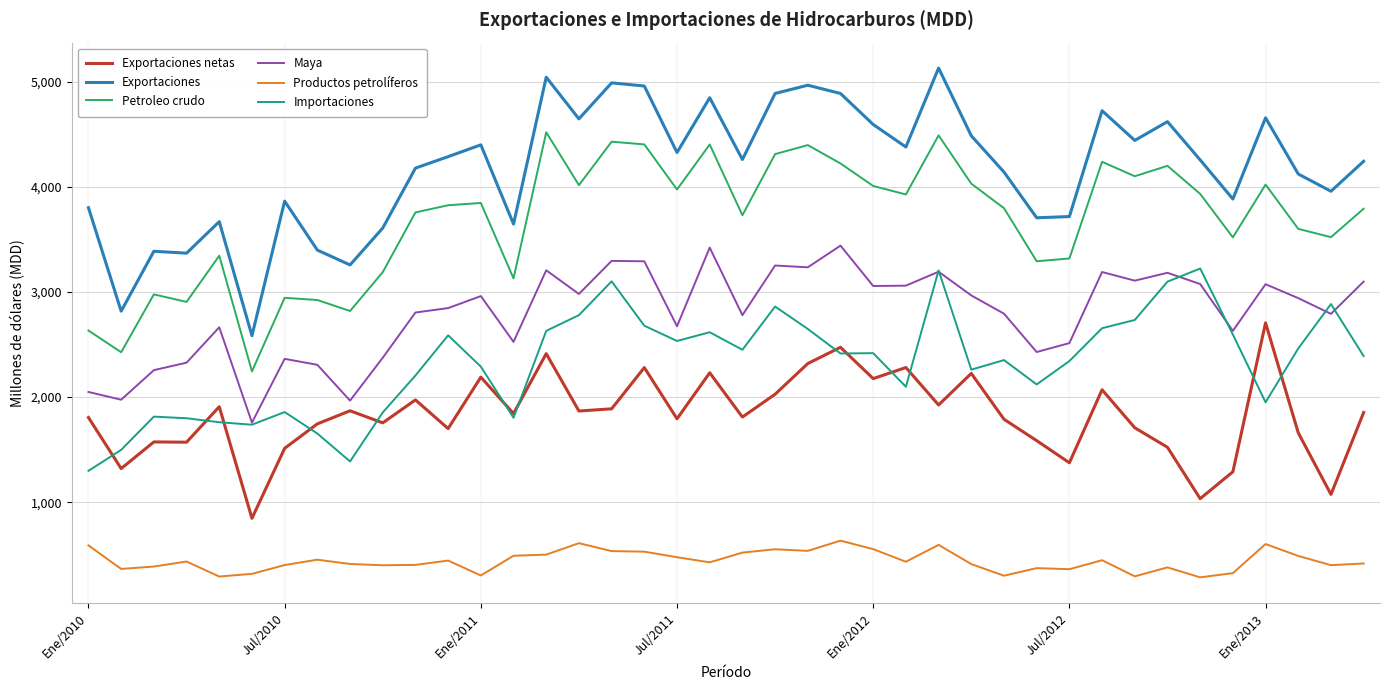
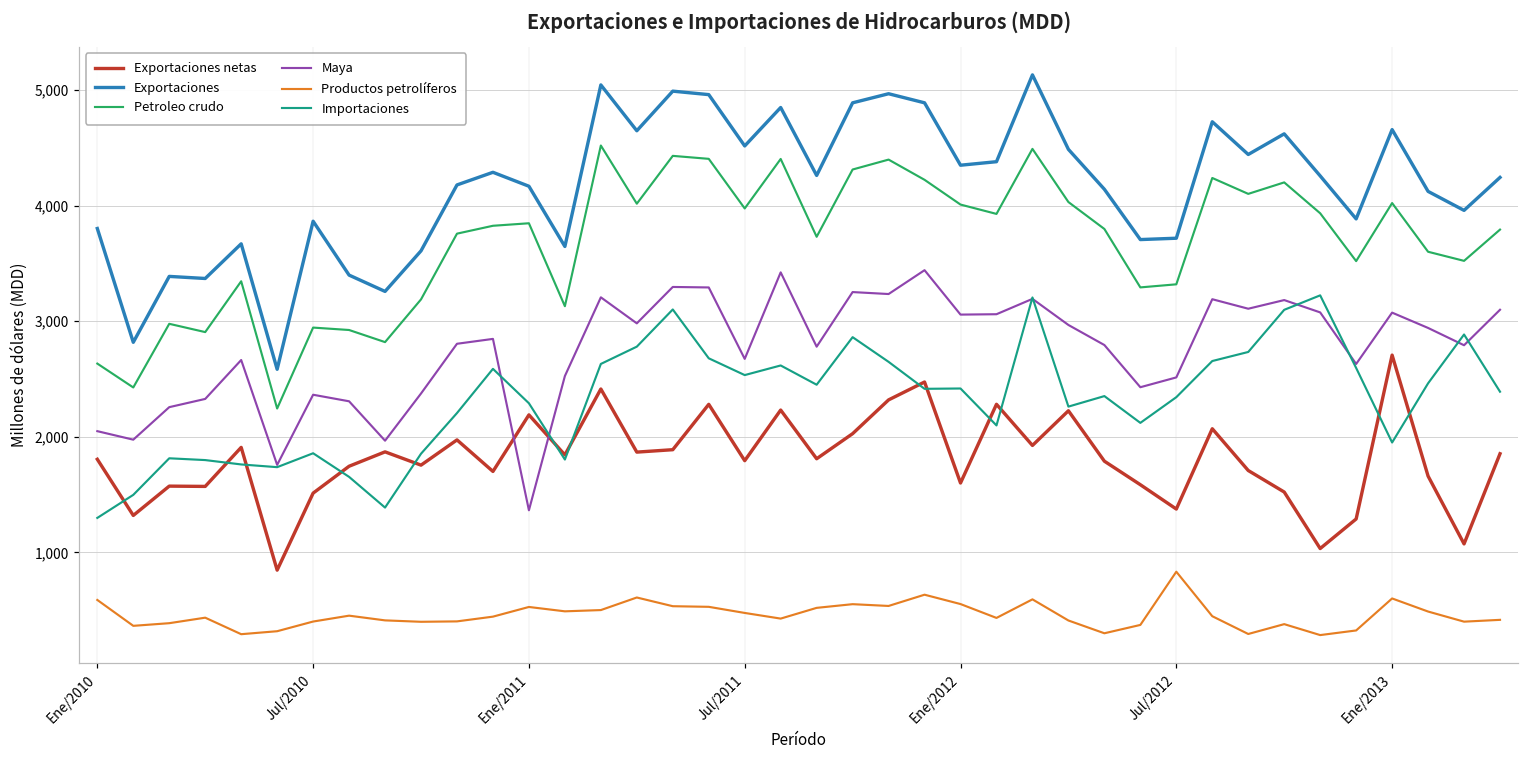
  {
    "Exportaciones netas": {
      "Ene/2010": "1,810",
      "Jul/2010": "1,510",
      "Ene/2011": "2,190",
      "Jul/2011": "1,790",
-     "Ene/2012": "2,180",
+     "Ene/2012": "1,600",
      "Jul/2012": "1,370",
      "Ene/2013": "2,710"
    },
    "Exportaciones": {
      "Ene/2010": "3,800",
      "Jul/2010": "3,860",
-     "Ene/2011": "4,400",
-     "Jul/2011": "4,330",
-     "Ene/2012": "4,590",
+     "Ene/2011": "4,170",
+     "Jul/2011": "4,520",
+     "Ene/2012": "4,350",
      "Jul/2012": "3,720",
      "Ene/2013": "4,660"
    },
    "Maya": {
      "Ene/2010": "2,050",
      "Jul/2010": "2,360",
-     "Ene/2011": "2,960",
+     "Ene/2011": "1,360",
      "Jul/2011": "2,670",
      "Ene/2012": "3,060",
      "Jul/2012": "2,510",
      "Ene/2013": "3,070"
    },
    "Productos petrolíferos": {
      "Ene/2010": "590",
      "Jul/2010": "400",
-     "Ene/2011": "300",
+     "Ene/2011": "530",
      "Jul/2011": "480",
      "Ene/2012": "550",
-     "Jul/2012": "360",
+     "Jul/2012": "830",
      "Ene/2013": "600"
    }
  }
